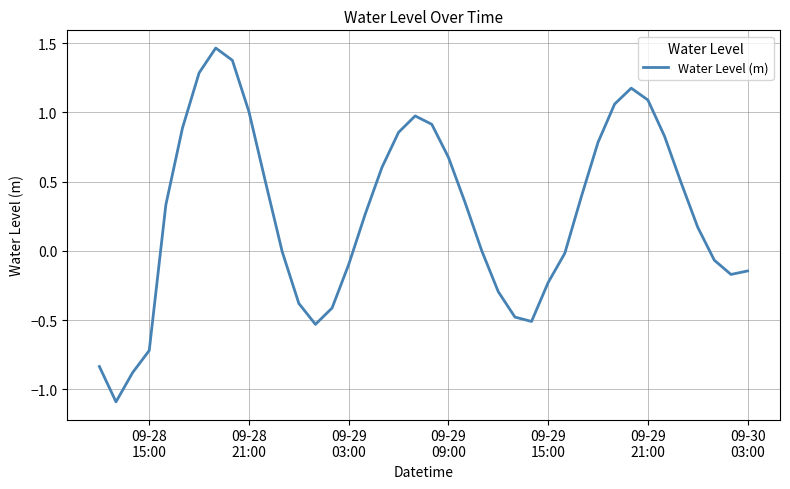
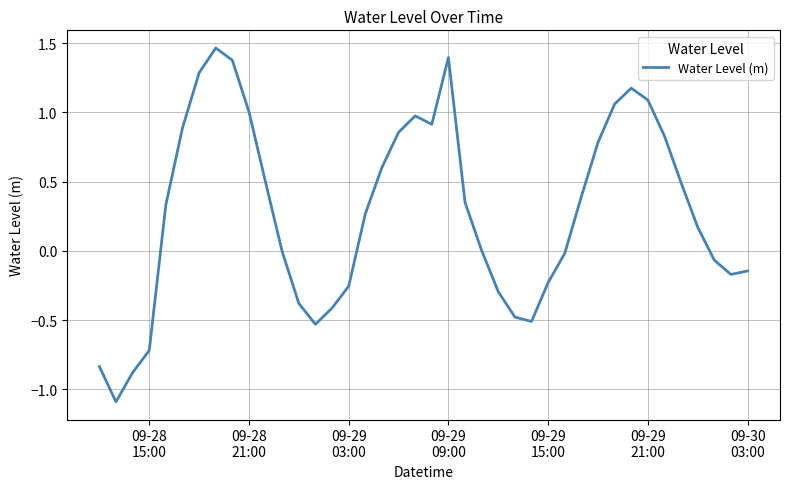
  {
    "09-28 15:00": -0.72,
    "09-28 21:00": 1.00,
-   "09-29 03:00": -0.10,
-   "09-29 09:00": 0.68,
+   "09-29 03:00": -0.26,
+   "09-29 09:00": 1.40,
    "09-29 15:00": -0.23,
    "09-29 21:00": 1.09,
    "09-30 03:00": -0.14
  }
